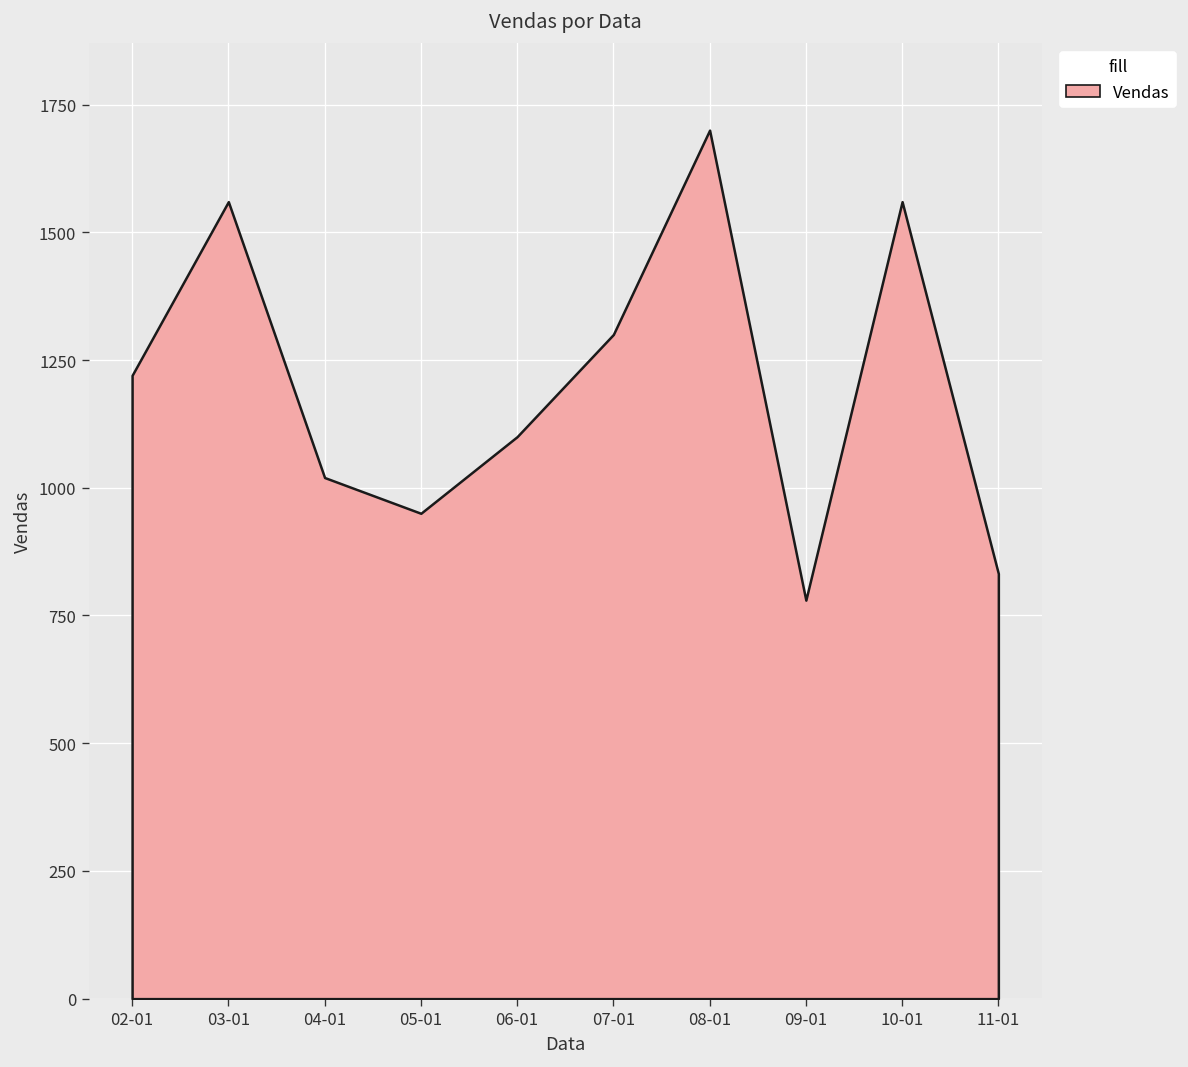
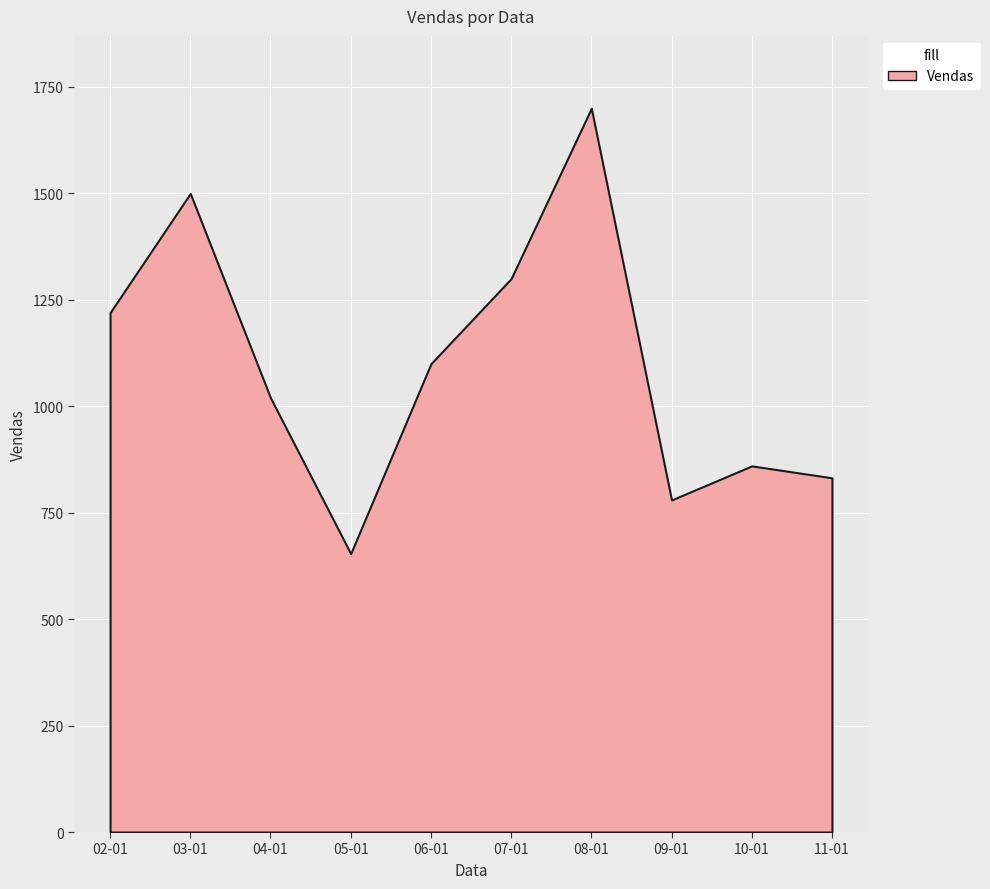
  {
    "02-01": 1220,
-   "03-01": 1560,
+   "03-01": 1500,
    "04-01": 1020,
-   "05-01": 950,
+   "05-01": 650,
    "06-01": 1100,
    "07-01": 1300,
    "08-01": 1700,
    "09-01": 780,
-   "10-01": 1560,
+   "10-01": 860,
    "11-01": 830
  }
